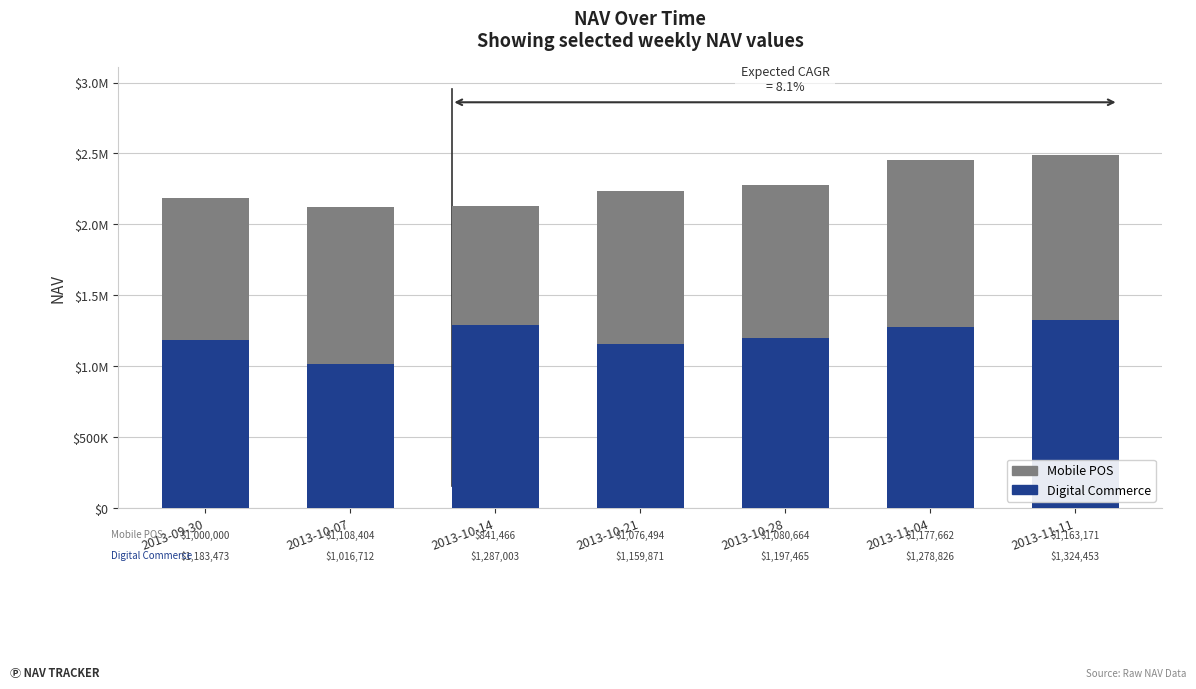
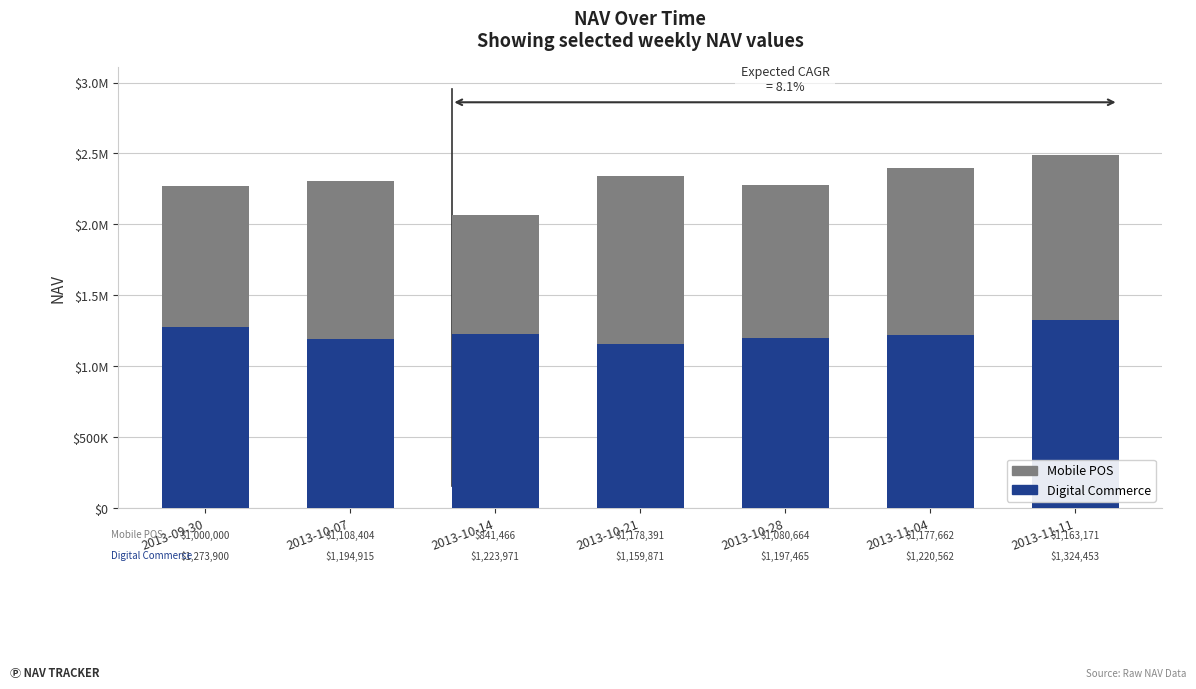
  {
    "Digital Commerce": {
-     "2013-09-30": "$1,183,473",
-     "2013-10-07": "$1,016,712",
-     "2013-10-14": "$1,287,003",
-     "2013-11-04": "$1,278,826"
+     "2013-09-30": "$1,273,900",
+     "2013-10-07": "$1,194,915",
+     "2013-10-14": "$1,223,971",
+     "2013-11-04": "$1,220,562"
    },
    "Mobile POS": {
-     "2013-10-21": "$1,076,494"
+     "2013-10-21": "$1,178,391"
    }
  }
